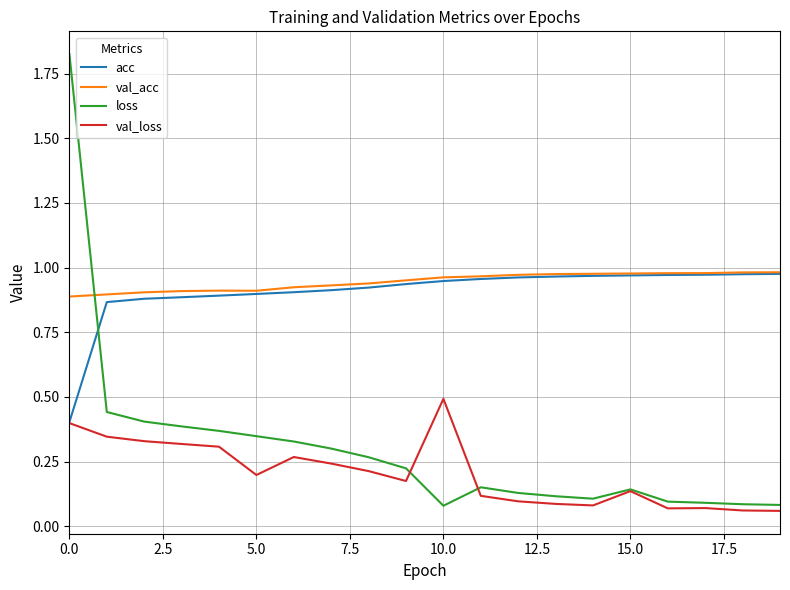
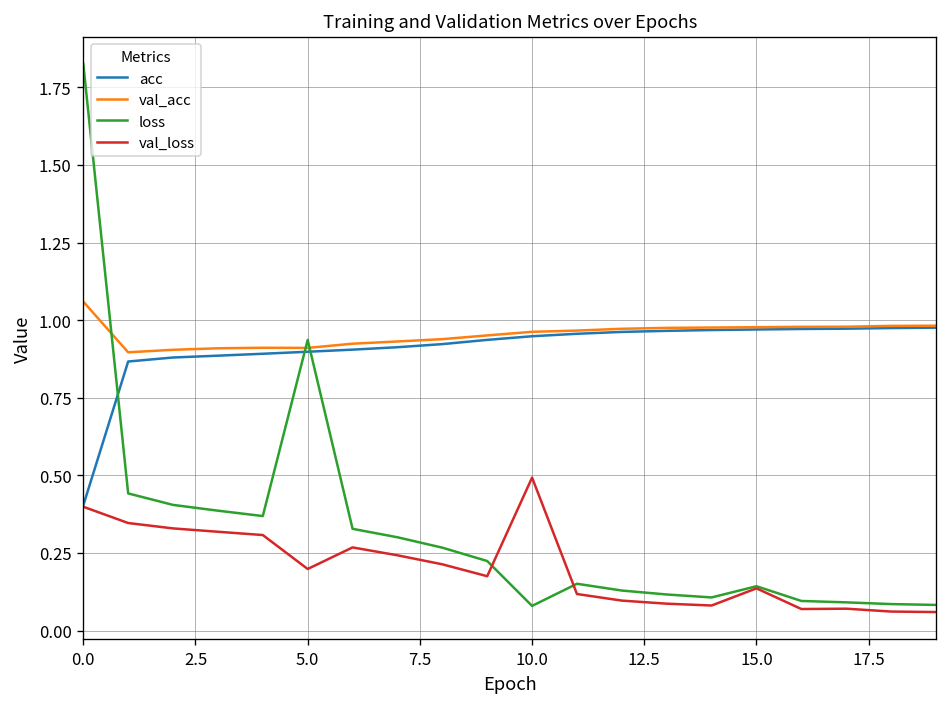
  {
    "acc": {
      "5.0": 0.90,
      "10.0": 0.95
    },
    "val_acc": {
-     "0.0": 0.89,
+     "0.0": 1.06,
      "5.0": 0.91,
      "10.0": 0.96
    },
    "loss": {
      "0.0": 1.83,
-     "5.0": 0.35,
+     "5.0": 0.94,
      "10.0": 0.08
    },
    "val_loss": {
      "5.0": 0.20,
      "10.0": 0.49
    }
  }
